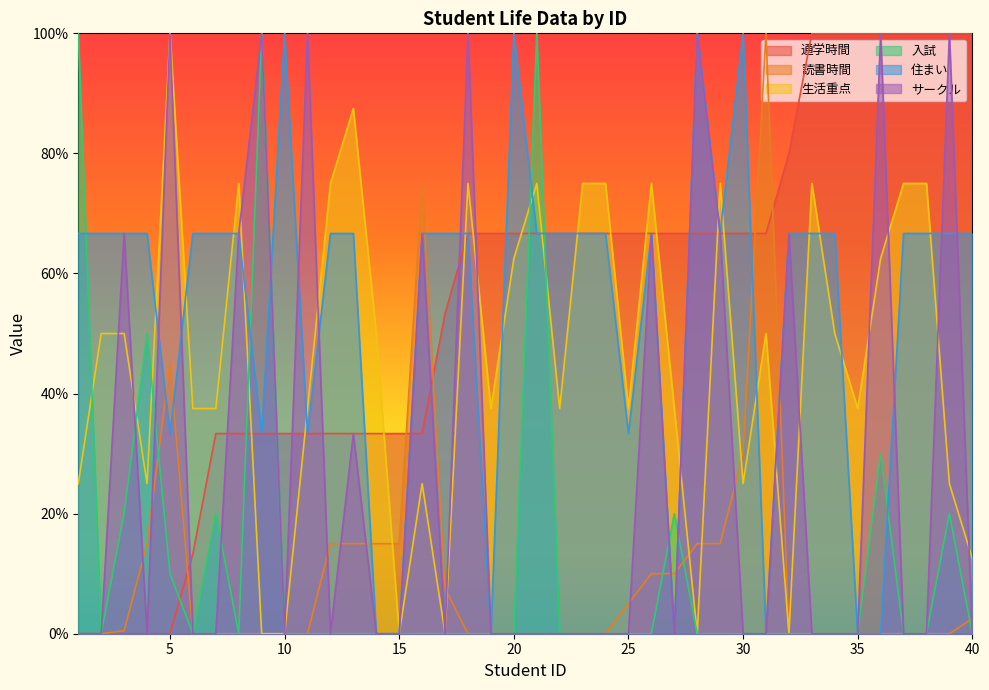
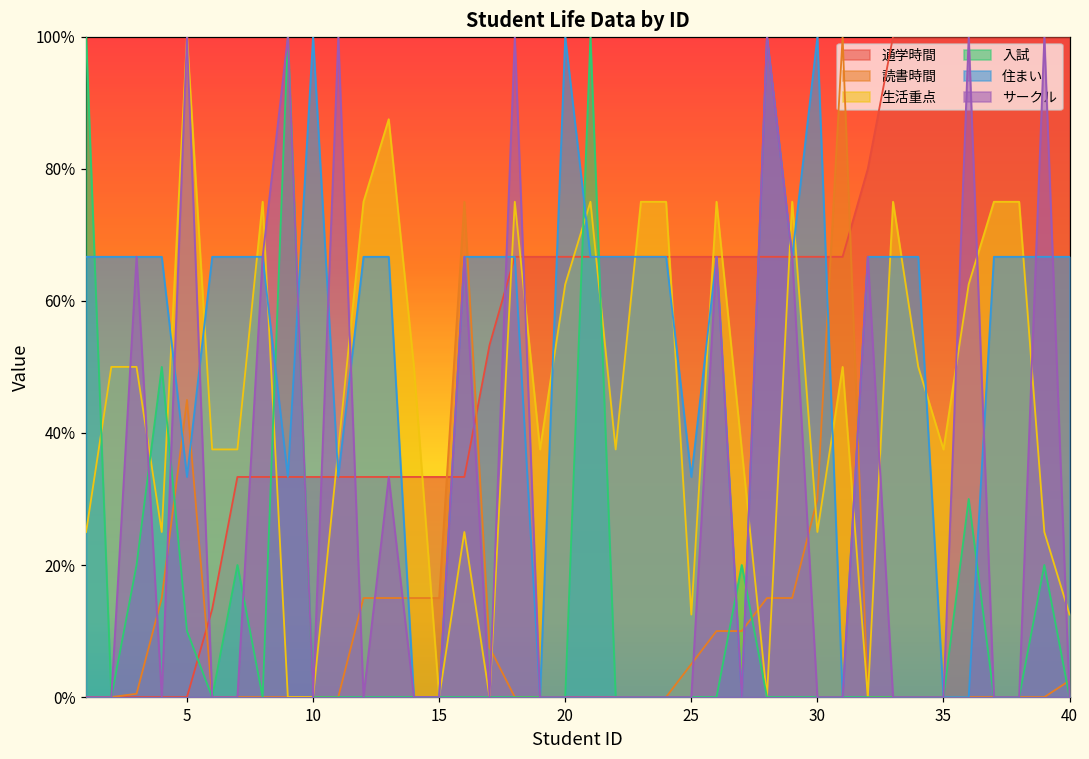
  {
    "生活重点": {
      "20": "63%",
-     "25": "38%",
+     "25": "13%",
      "30": "25%",
      "35": "38%",
      "40": "13%"
    },
    "入試": {
      "5": "10%"
    },
    "住まい": {
      "5": "33%",
      "10": "100%",
      "20": "100%",
      "25": "33%",
      "30": "100%",
      "40": "67%"
    }
  }
